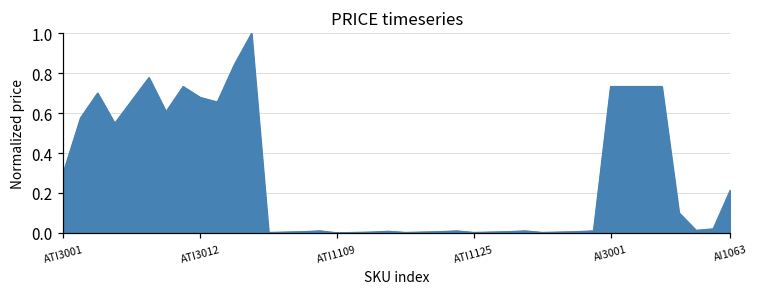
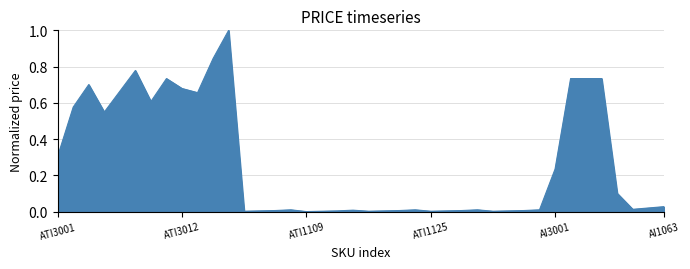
  {
    "ATI3001": 0.30,
    "ATI3012": 0.68,
    "ATI1109": 0.00,
    "ATI1125": 0.00,
-   "AI3001": 0.73,
-   "AI1063": 0.21
+   "AI3001": 0.23,
+   "AI1063": 0.03
  }
